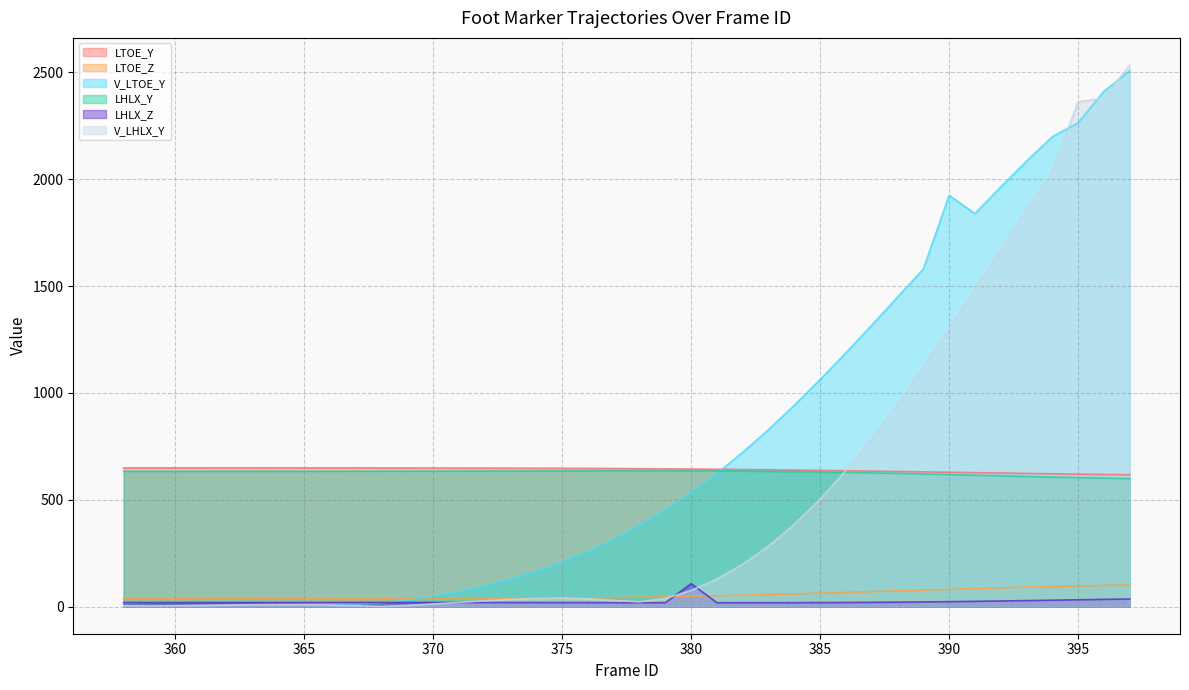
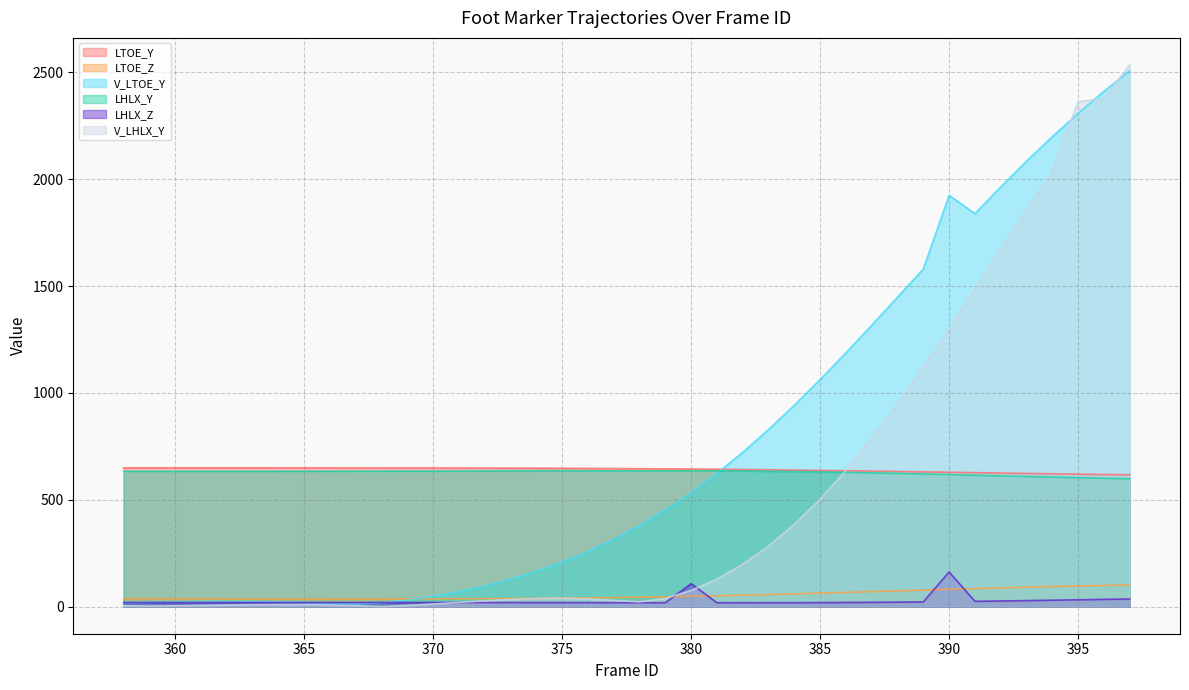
  {
    "V_LTOE_Y": {
      "375": 210,
      "380": 530,
      "385": 1060,
      "390": 1920,
-     "395": 2260
+     "395": 2310
    },
    "LHLX_Y": {
      "360": 630,
      "365": 630,
      "370": 630,
      "395": 600
    },
    "LHLX_Z": {
      "375": 20,
      "380": 110,
      "385": 20,
-     "390": 20,
+     "390": 160,
      "395": 30
    },
    "V_LHLX_Y": {
      "360": 0,
      "380": 80,
      "385": 500,
      "390": 1300,
      "395": 2360
    }
  }
